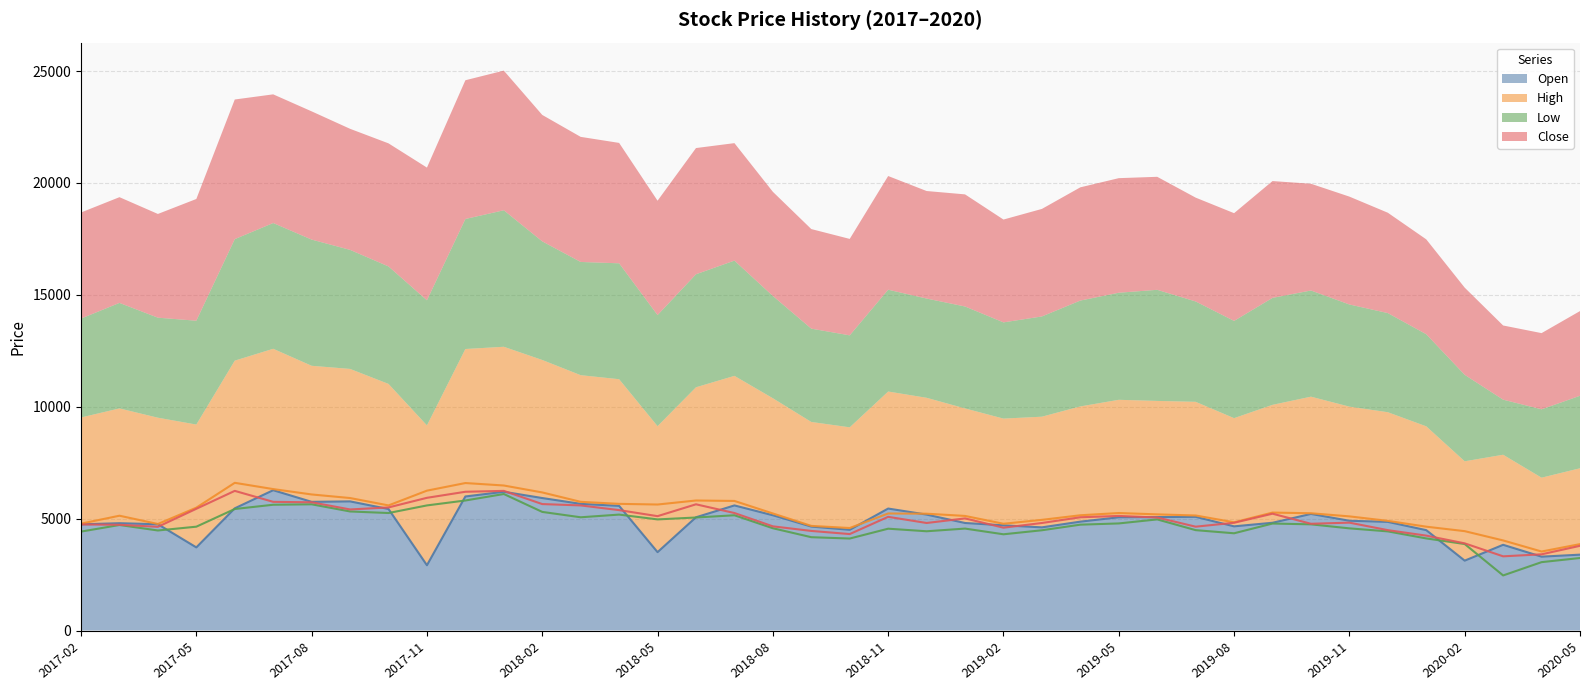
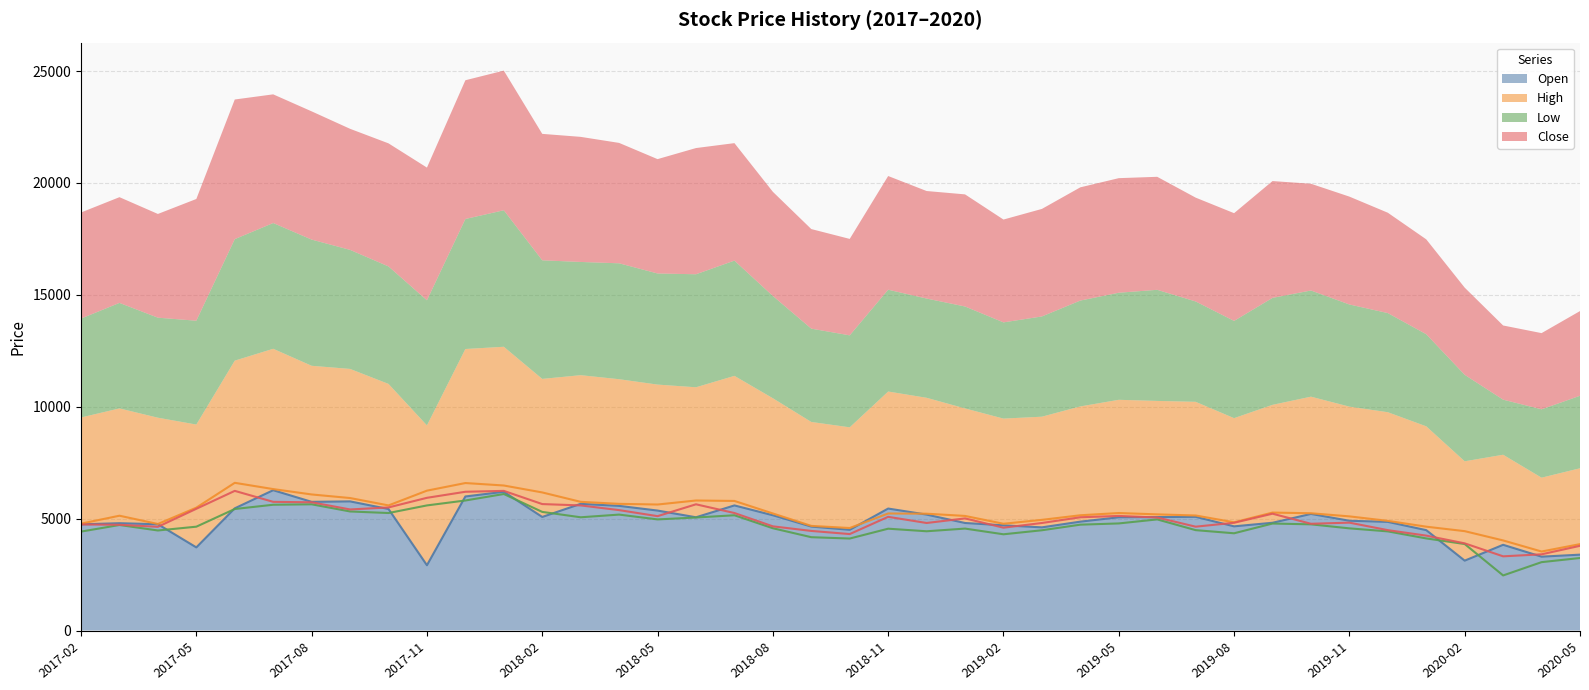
  {
    "Open": {
      "2017-05": 3700,
      "2017-11": 2900,
-     "2018-02": 5900,
-     "2018-05": 3500,
+     "2018-02": 5100,
+     "2018-05": 5400,
      "2018-11": 5500,
      "2019-08": 4700,
      "2020-02": 3100,
      "2020-05": 3400
    }
  }
